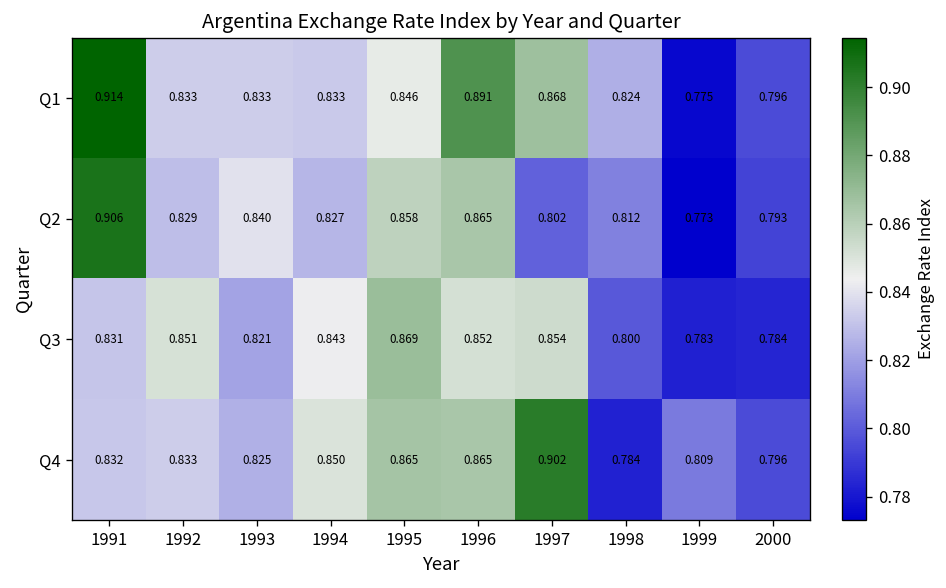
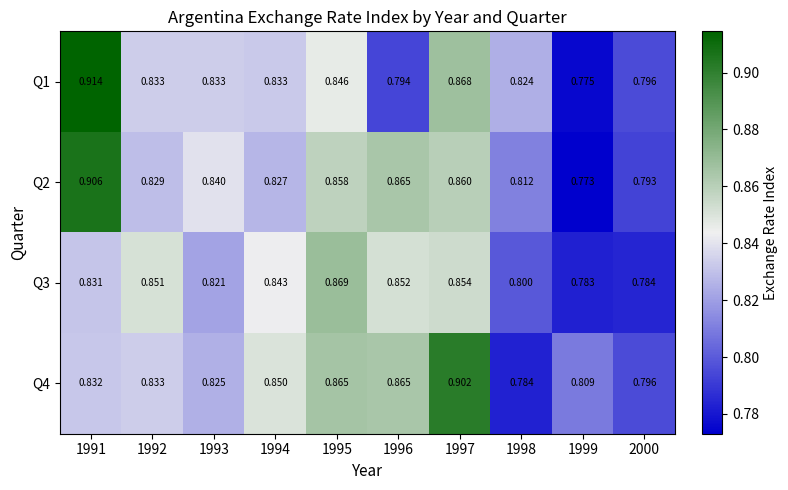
  {
    "Q1": {
      "1991": 0.914,
      "1992": 0.833,
      "1993": 0.833,
      "1994": 0.833,
      "1995": 0.846,
-     "1996": 0.891,
+     "1996": 0.794,
      "1997": 0.868,
      "1998": 0.824,
      "1999": 0.775,
      "2000": 0.796
    },
    "Q2": {
      "1991": 0.906,
      "1992": 0.829,
      "1993": 0.840,
      "1994": 0.827,
      "1995": 0.858,
      "1996": 0.865,
-     "1997": 0.802,
+     "1997": 0.860,
      "1998": 0.812,
      "1999": 0.773,
      "2000": 0.793
    },
    "Q3": {
      "1991": 0.831,
      "1992": 0.851,
      "1993": 0.821,
      "1994": 0.843,
      "1995": 0.869,
      "1996": 0.852,
      "1997": 0.854,
      "1998": 0.800,
      "1999": 0.783,
      "2000": 0.784
    },
    "Q4": {
      "1991": 0.832,
      "1992": 0.833,
      "1993": 0.825,
      "1994": 0.850,
      "1995": 0.865,
      "1996": 0.865,
      "1997": 0.902,
      "1998": 0.784,
      "1999": 0.809,
      "2000": 0.796
    }
  }
